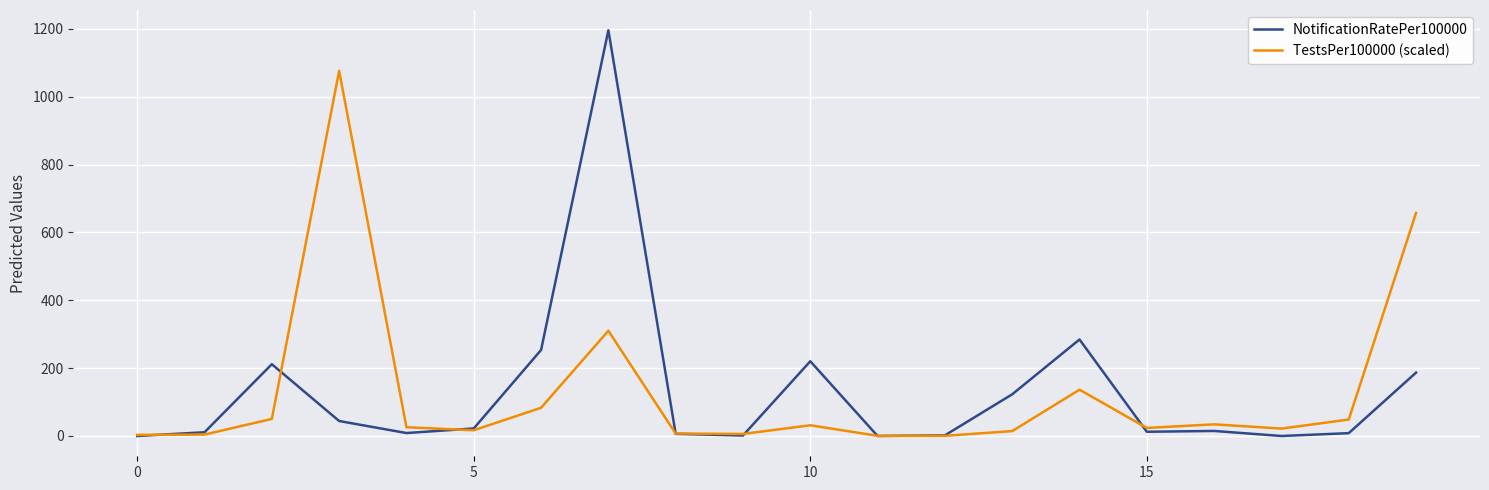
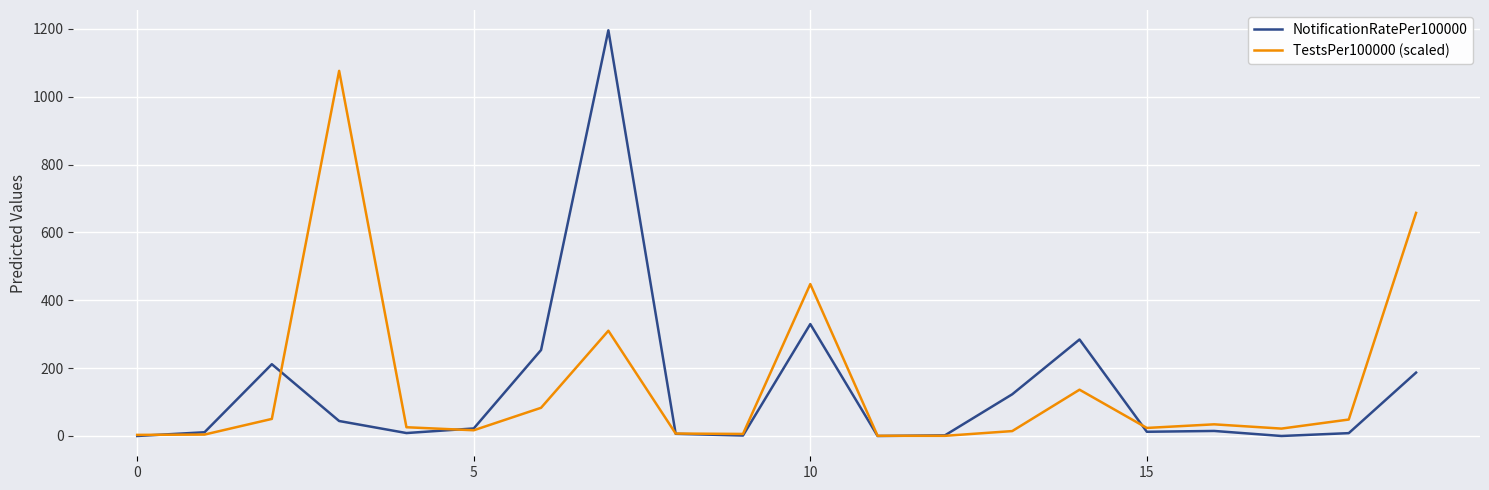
  {
    "NotificationRatePer100000": {
-     "10": 220,
+     "10": 330,
      "15": 10
    },
    "TestsPer100000 (scaled)": {
-     "10": 30,
+     "10": 450,
      "15": 20
    }
  }
